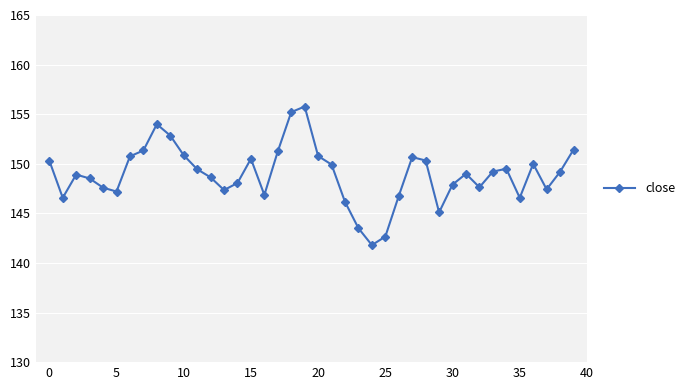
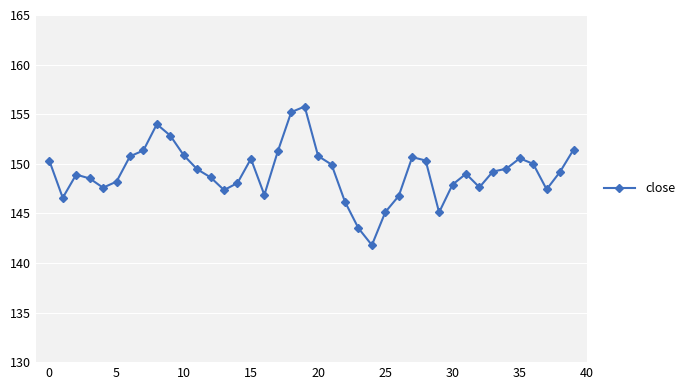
  {
    "0": 150,
-   "5": 147,
+   "5": 148,
    "10": 151,
    "15": 151,
    "20": 151,
-   "25": 143,
+   "25": 145,
    "30": 148,
-   "35": 147
+   "35": 151
  }
